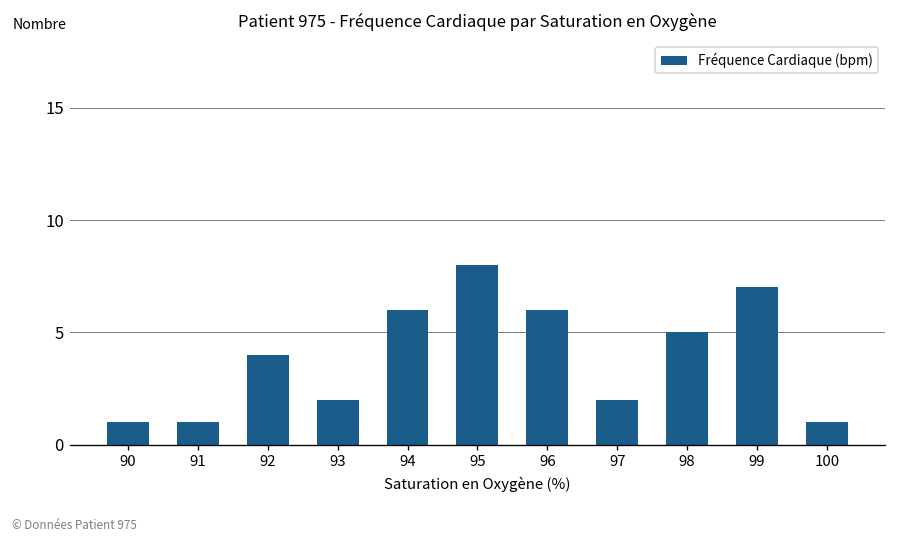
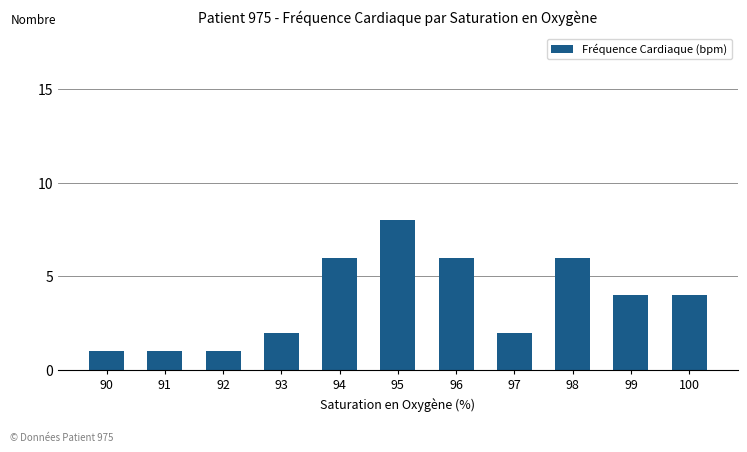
  {
    "90": 1,
    "91": 1,
-   "92": 4,
+   "92": 1,
    "93": 2,
    "94": 6,
    "95": 8,
    "96": 6,
    "97": 2,
-   "98": 5,
-   "99": 7,
-   "100": 1
+   "98": 6,
+   "99": 4,
+   "100": 4
  }
